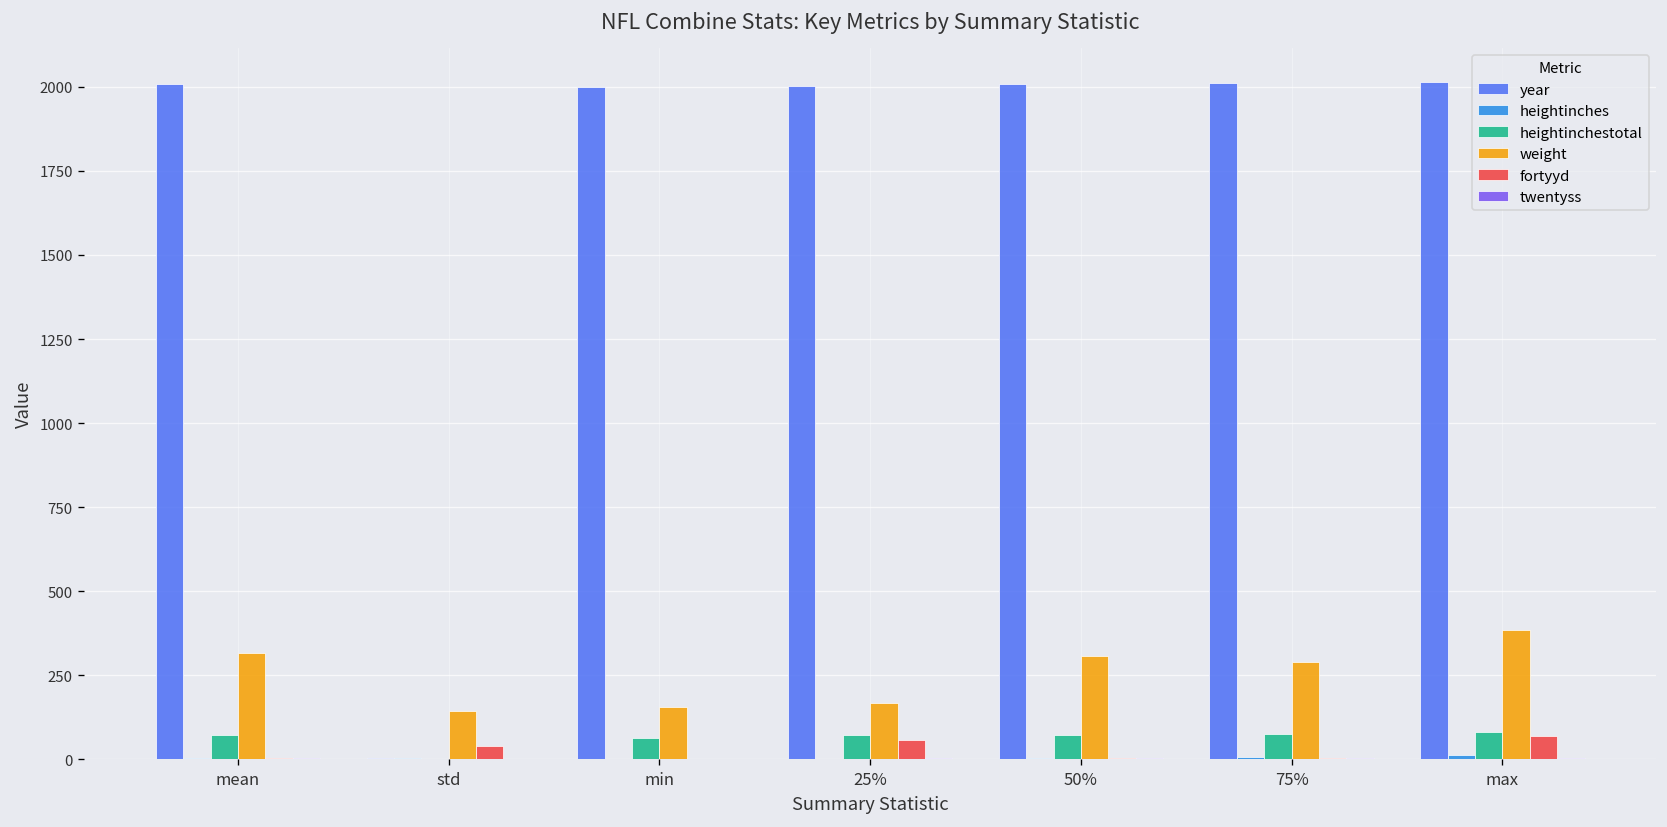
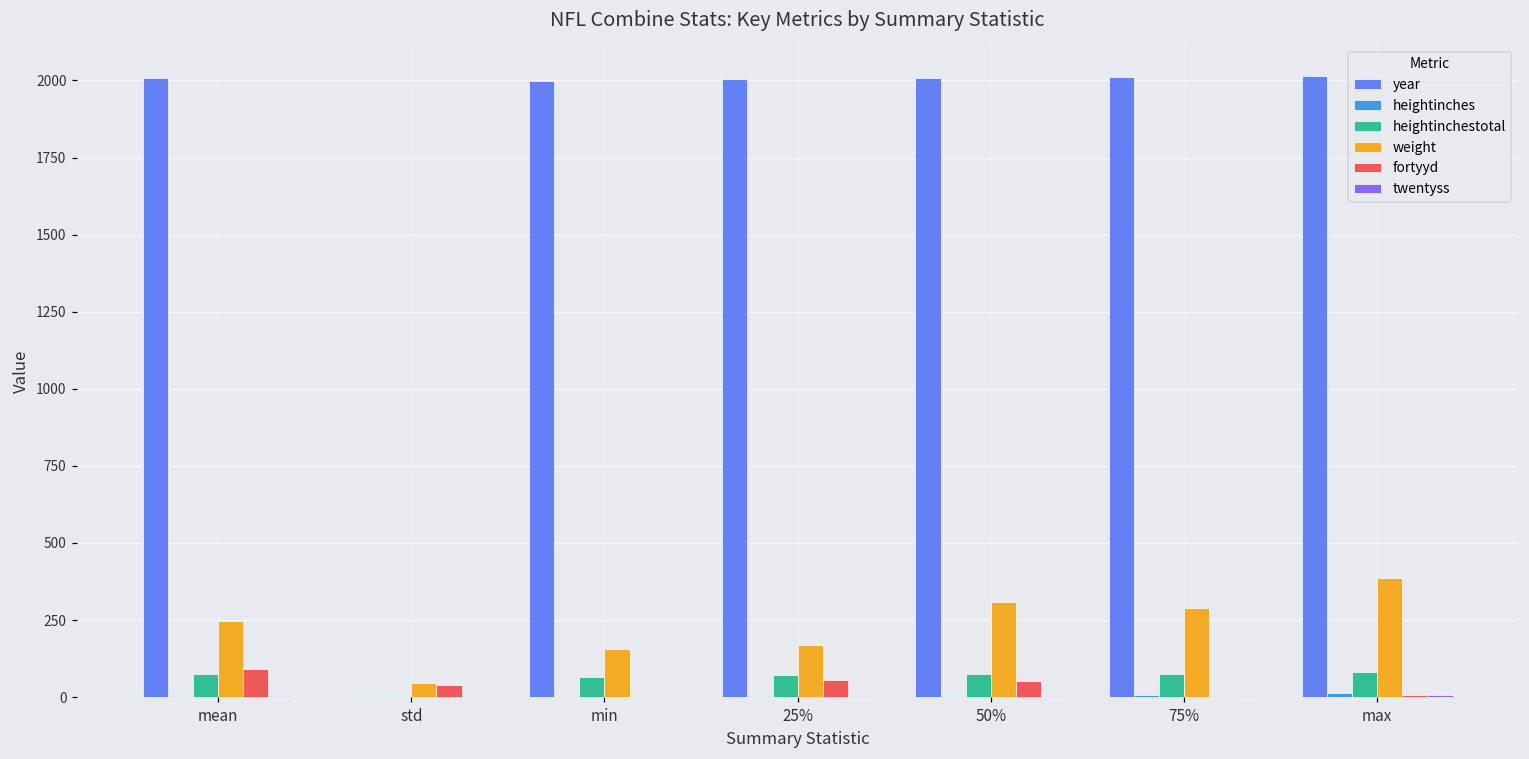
  {
    "heightinchestotal": {
      "mean": 70,
      "min": 70,
      "25%": 70,
      "50%": 70,
      "75%": 80,
      "max": 80
    },
    "weight": {
-     "mean": 320,
-     "std": 140,
+     "mean": 250,
+     "std": 50,
      "min": 160,
      "25%": 170,
      "50%": 310,
      "75%": 290,
      "max": 390
    },
    "fortyyd": {
-     "mean": 0,
+     "mean": 90,
      "std": 40,
      "min": 0,
      "25%": 60,
-     "50%": 0,
-     "max": 70
+     "50%": 50,
+     "max": 10
    }
  }
